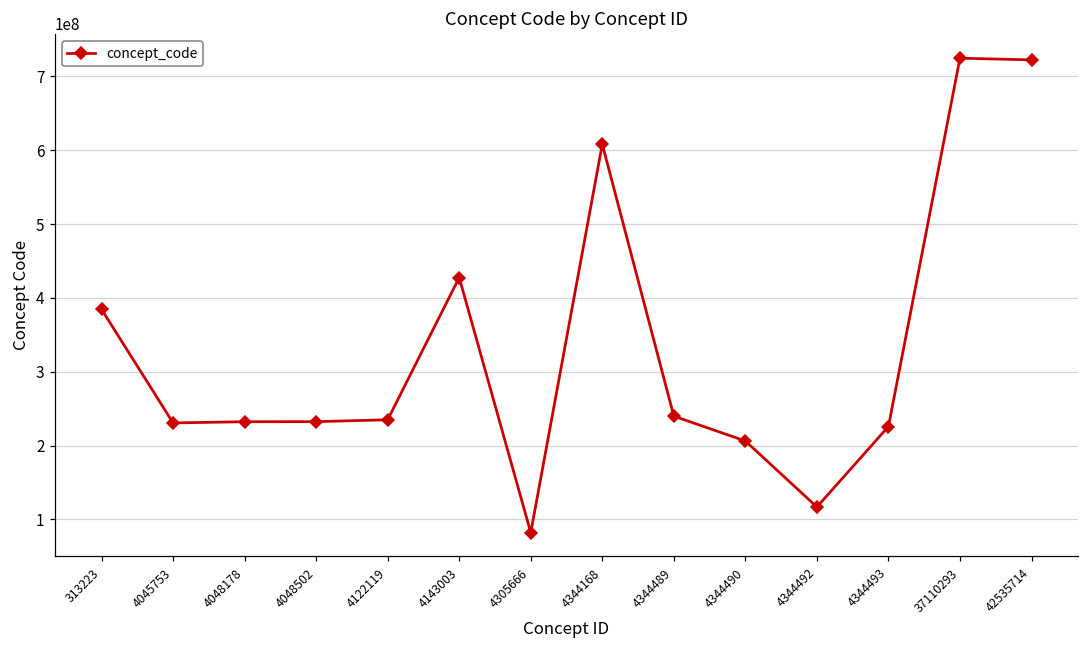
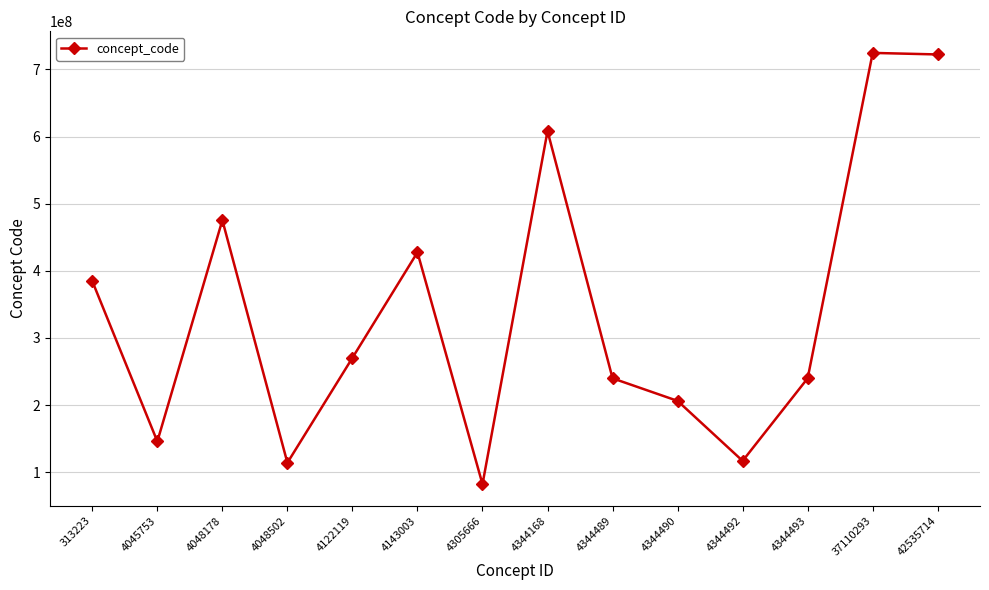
  {
    "313223": 380000000,
-   "4045753": 230000000,
-   "4048178": 230000000,
-   "4048502": 230000000,
-   "4122119": 240000000,
+   "4045753": 150000000,
+   "4048178": 480000000,
+   "4048502": 110000000,
+   "4122119": 270000000,
    "4143003": 430000000,
    "4305666": 80000000,
    "4344168": 610000000,
    "4344489": 240000000,
    "4344490": 210000000,
    "4344492": 120000000,
-   "4344493": 230000000,
+   "4344493": 240000000,
    "37110293": 720000000,
    "42535714": 720000000
  }
